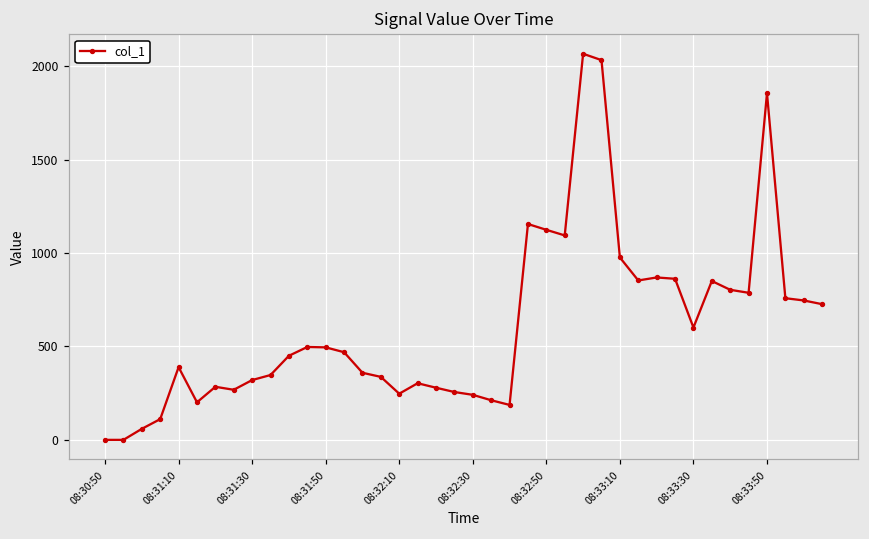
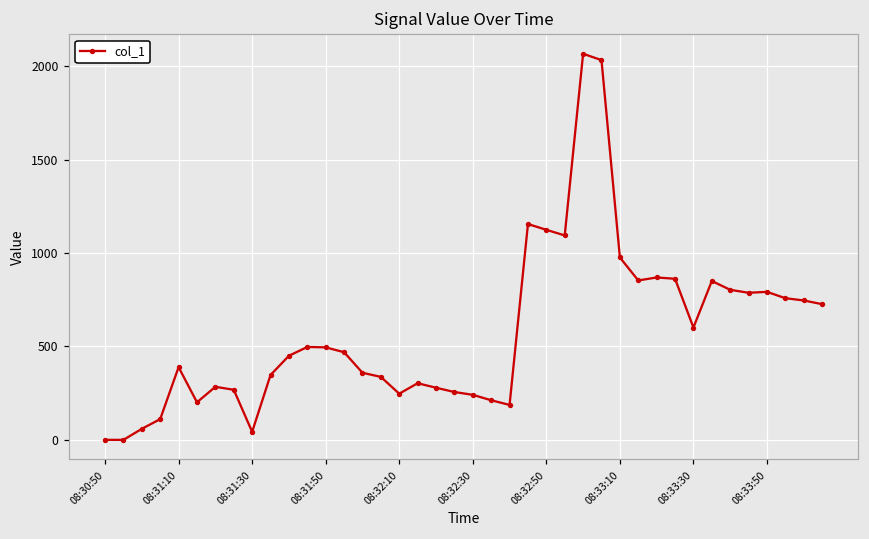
  {
    "08:30:50": 0,
    "08:31:10": 390,
-   "08:31:30": 320,
+   "08:31:30": 40,
    "08:31:50": 500,
    "08:32:10": 250,
    "08:32:30": 240,
    "08:32:50": 1120,
    "08:33:10": 980,
    "08:33:30": 600,
-   "08:33:50": 1860
+   "08:33:50": 790
  }
